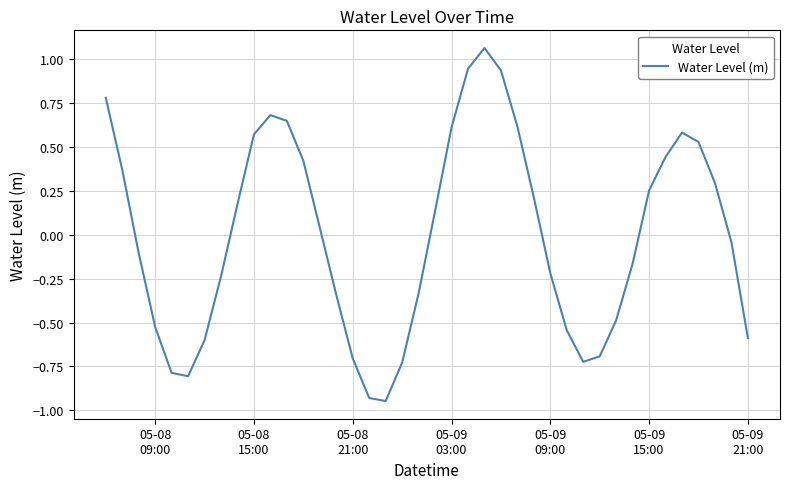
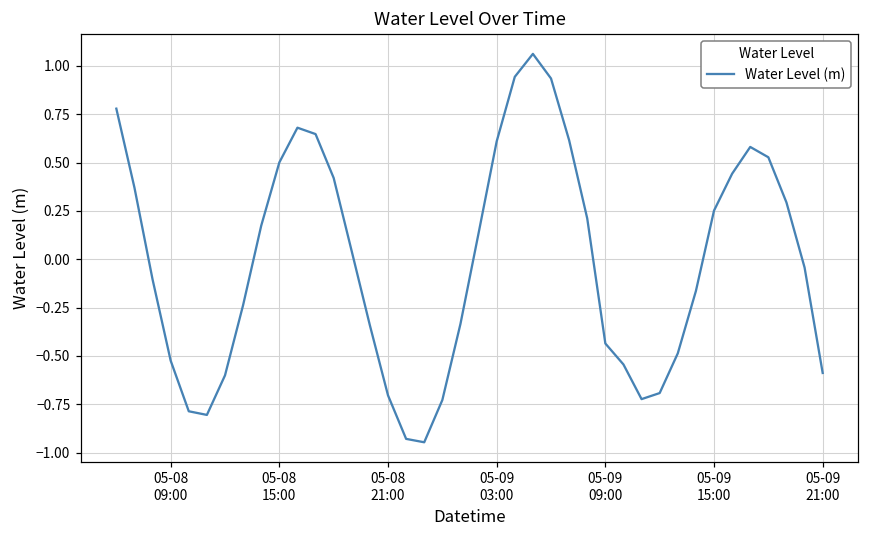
  {
    "05-08 09:00": -0.52,
-   "05-08 15:00": 0.57,
+   "05-08 15:00": 0.50,
    "05-08 21:00": -0.70,
    "05-09 03:00": 0.61,
-   "05-09 09:00": -0.22,
+   "05-09 09:00": -0.44,
    "05-09 15:00": 0.25,
    "05-09 21:00": -0.59
  }
